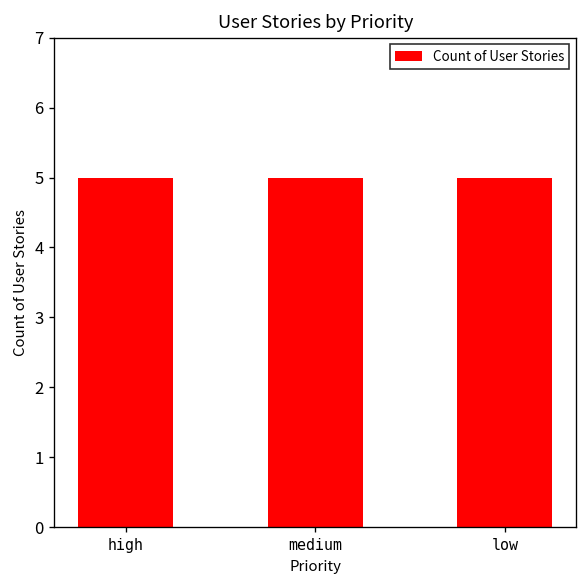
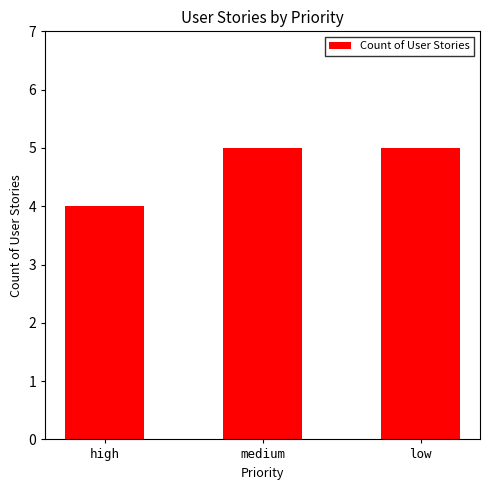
  {
-   "high": 5,
+   "high": 4,
    "medium": 5,
    "low": 5
  }
